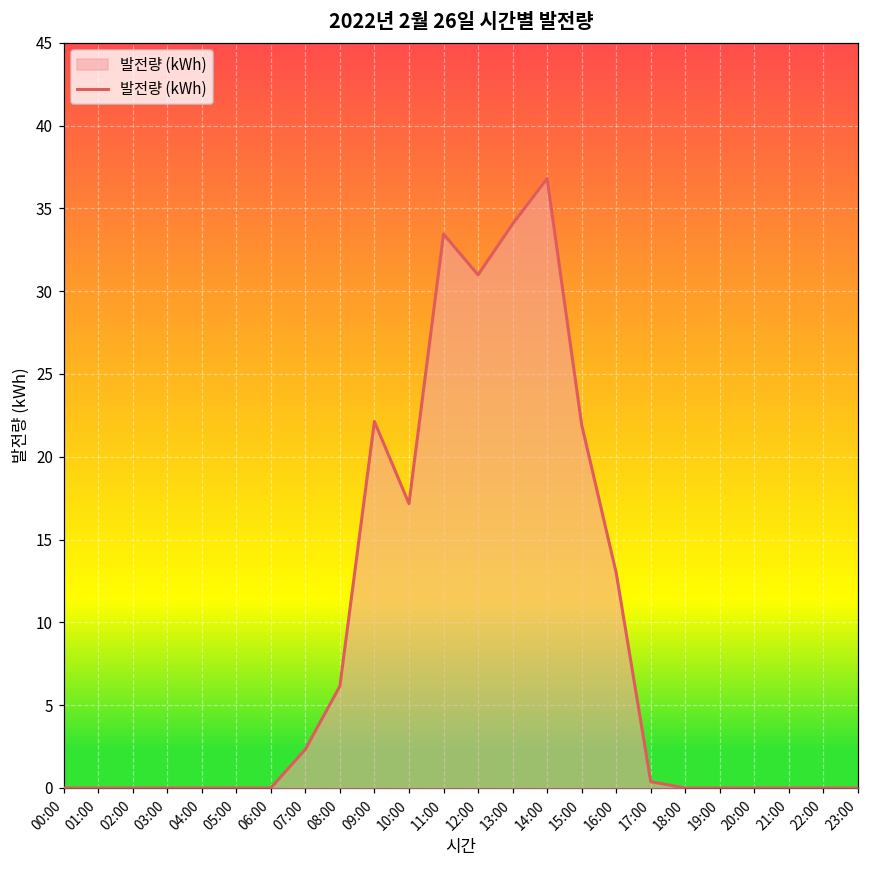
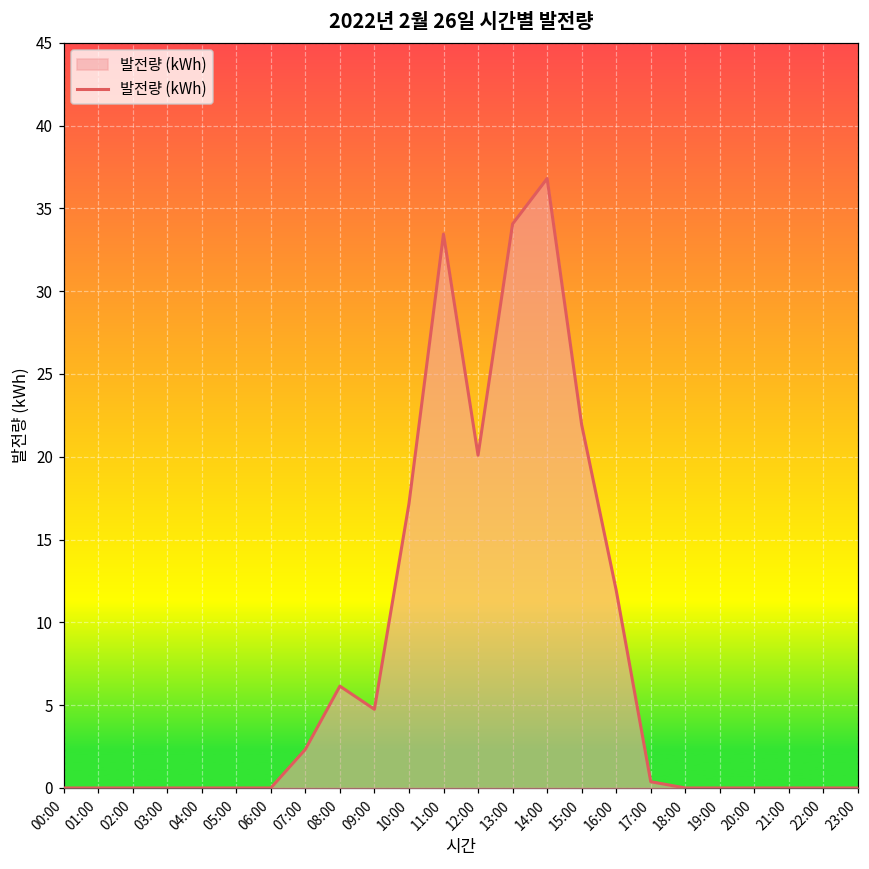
  {
    "00:00": 0.0,
    "01:00": 0.0,
    "02:00": 0.0,
    "03:00": 0.0,
    "04:00": 0.0,
    "05:00": 0.0,
    "06:00": 0.0,
    "07:00": 2.3,
    "08:00": 6.2,
-   "09:00": 22.1,
+   "09:00": 4.8,
    "10:00": 17.2,
    "11:00": 33.4,
-   "12:00": 31.0,
+   "12:00": 20.1,
    "13:00": 34.1,
    "14:00": 36.8,
    "15:00": 21.9,
-   "16:00": 13.0,
+   "16:00": 11.9,
    "17:00": 0.4,
    "18:00": 0.0,
    "19:00": 0.0,
    "20:00": 0.0,
    "21:00": 0.0,
    "22:00": 0.0,
    "23:00": 0.0
  }
